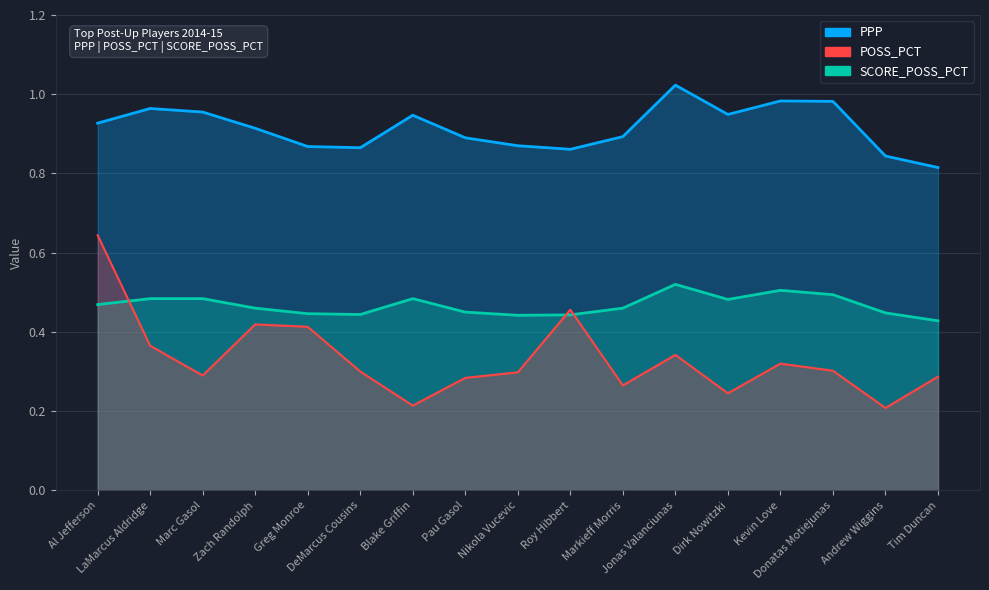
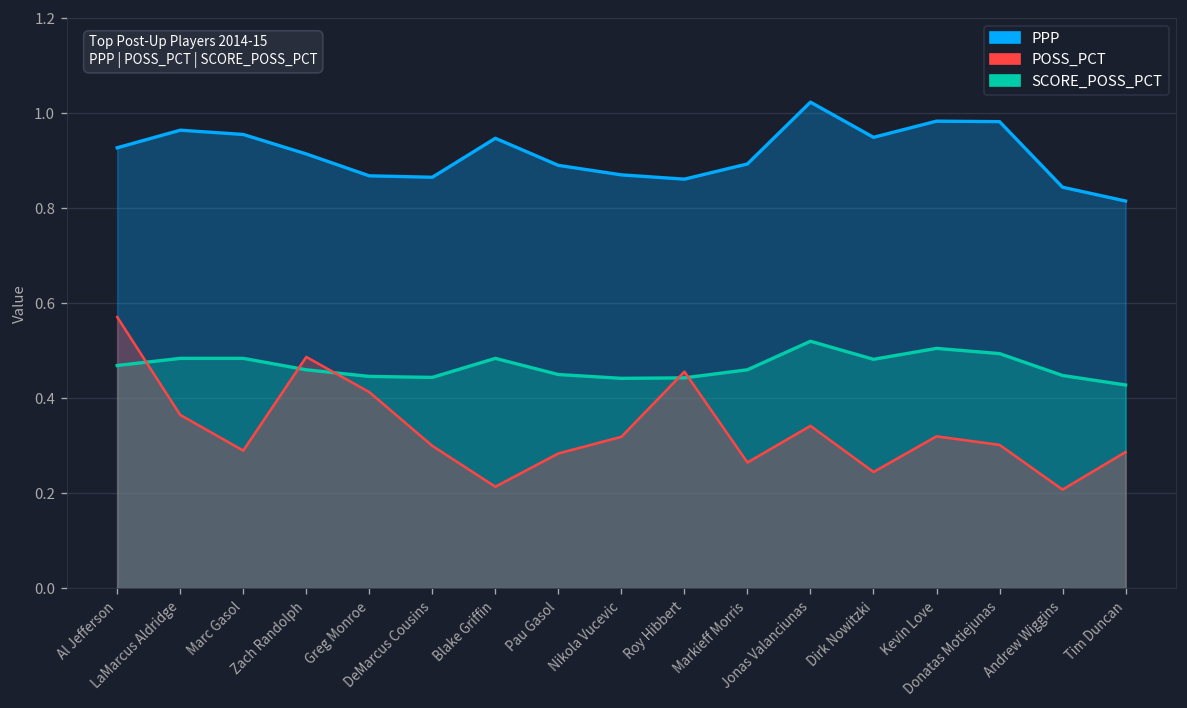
  {
    "POSS_PCT": {
-     "Al Jefferson": 0.64,
+     "Al Jefferson": 0.57,
      "LaMarcus Aldridge": 0.37,
      "Marc Gasol": 0.29,
-     "Zach Randolph": 0.42,
+     "Zach Randolph": 0.49,
      "Greg Monroe": 0.41,
      "DeMarcus Cousins": 0.30,
      "Blake Griffin": 0.21,
      "Pau Gasol": 0.28,
-     "Nikola Vucevic": 0.30,
+     "Nikola Vucevic": 0.32,
      "Roy Hibbert": 0.46,
      "Markieff Morris": 0.27,
      "Jonas Valanciunas": 0.34,
      "Dirk Nowitzki": 0.25,
      "Kevin Love": 0.32,
      "Donatas Motiejunas": 0.30,
      "Andrew Wiggins": 0.21,
      "Tim Duncan": 0.29
    }
  }
